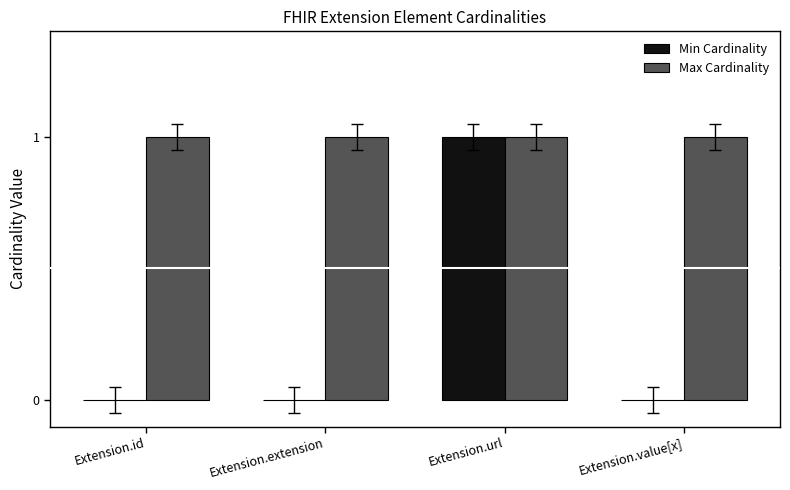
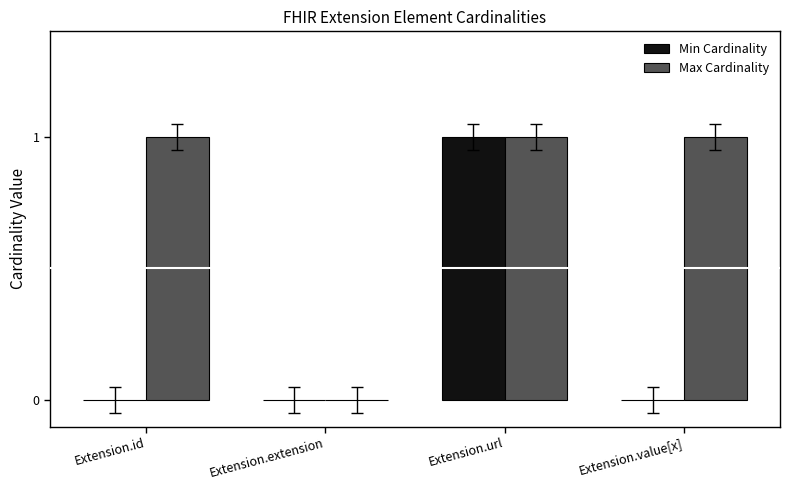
  {
    "Max Cardinality": {
      "Extension.id": 1,
-     "Extension.extension": 1,
+     "Extension.extension": 0,
      "Extension.url": 1,
      "Extension.value[x]": 1
    }
  }
